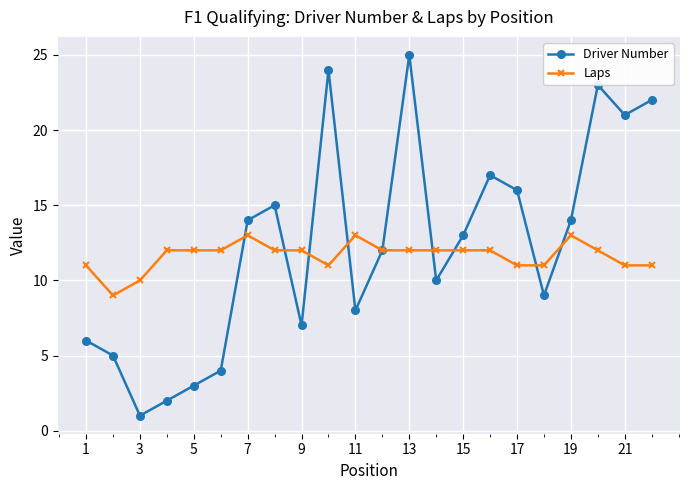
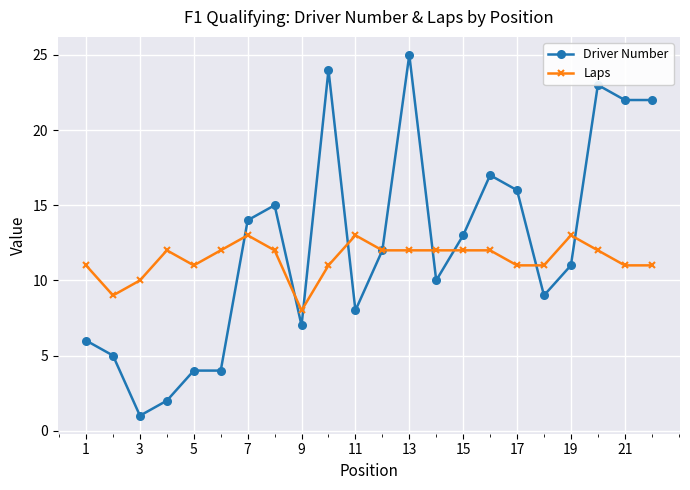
  {
    "Driver Number": {
      "1": 6,
      "3": 1,
-     "5": 3,
+     "5": 4,
      "7": 14,
      "9": 7,
      "11": 8,
      "13": 25,
      "15": 13,
      "17": 16,
-     "19": 14,
-     "21": 21
+     "19": 11,
+     "21": 22
    },
    "Laps": {
      "1": 11,
      "3": 10,
-     "5": 12,
+     "5": 11,
      "7": 13,
-     "9": 12,
+     "9": 8,
      "11": 13,
      "13": 12,
      "15": 12,
      "17": 11,
      "19": 13,
      "21": 11
    }
  }
